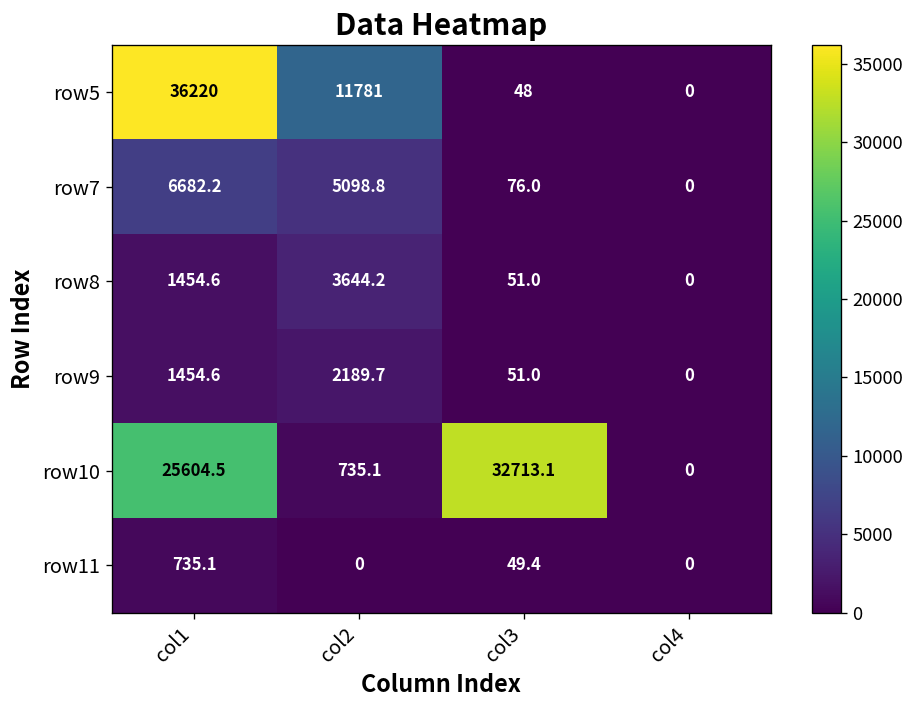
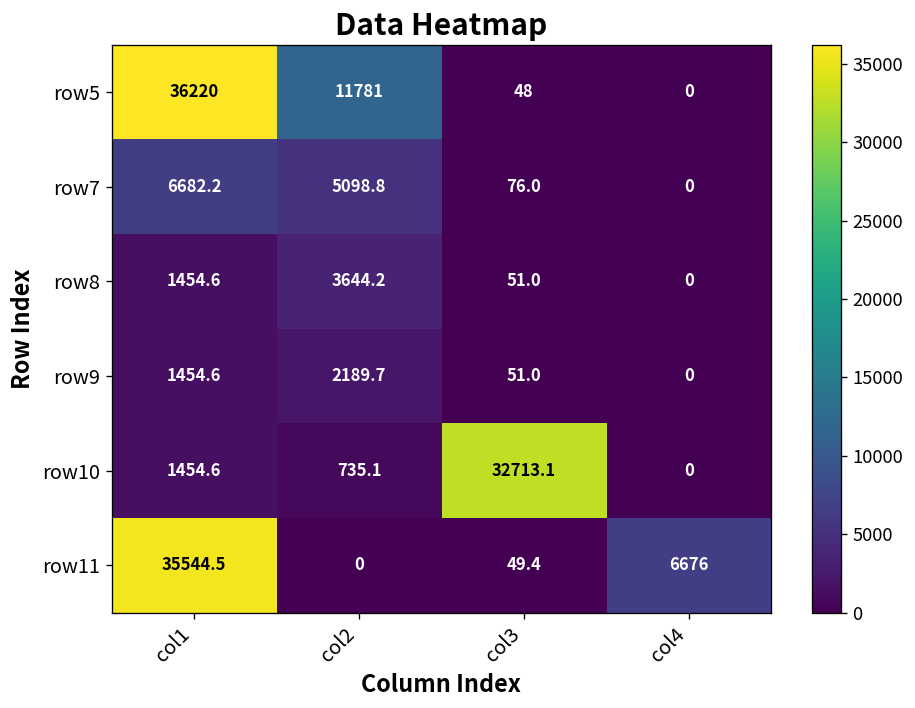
  {
    "row5": {
      "col1": 36220,
      "col2": 11781,
      "col3": 48,
      "col4": 0
    },
    "row7": {
      "col1": 6682.2,
      "col2": 5098.8,
      "col3": 76.0,
      "col4": 0
    },
    "row8": {
      "col1": 1454.6,
      "col2": 3644.2,
      "col3": 51.0,
      "col4": 0
    },
    "row9": {
      "col1": 1454.6,
      "col2": 2189.7,
      "col3": 51.0,
      "col4": 0
    },
    "row10": {
-     "col1": 25604.5,
+     "col1": 1454.6,
      "col2": 735.1,
      "col3": 32713.1,
      "col4": 0
    },
    "row11": {
-     "col1": 735.1,
+     "col1": 35544.5,
      "col2": 0,
      "col3": 49.4,
-     "col4": 0
+     "col4": 6676
    }
  }
